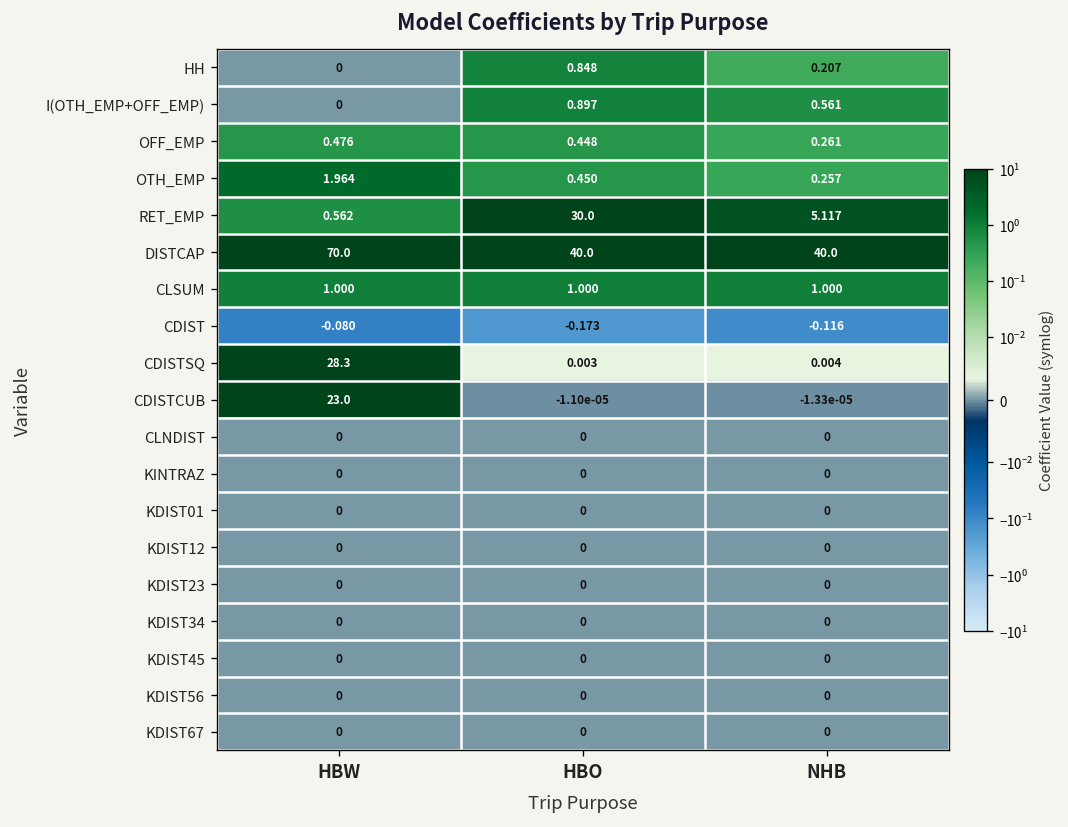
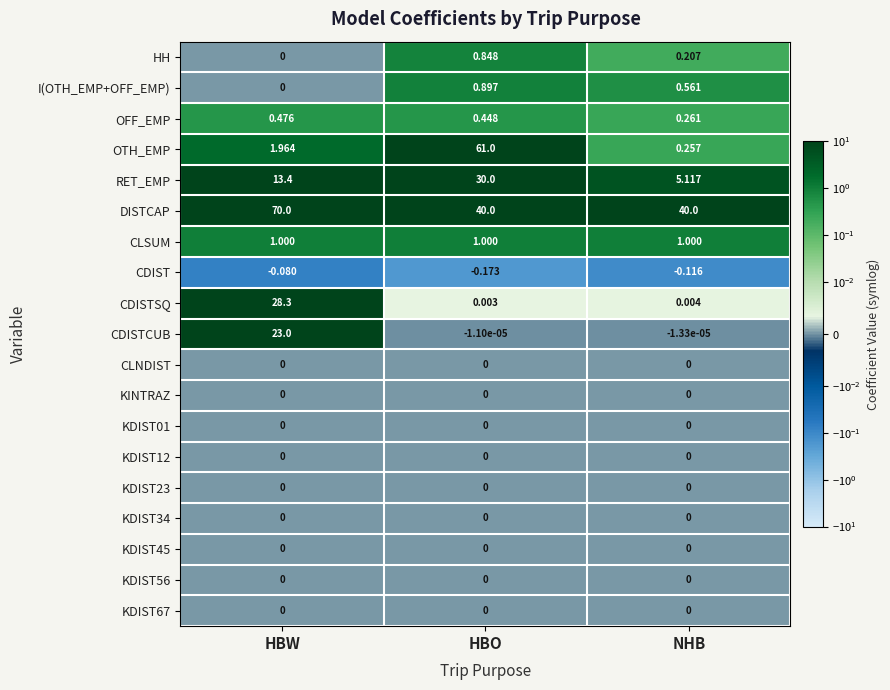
  {
    "HH": {
      "HBW": "0",
      "HBO": "0.848",
      "NHB": "0.207"
    },
    "I(OTH_EMP+OFF_EMP)": {
      "HBW": "0",
      "HBO": "0.897",
      "NHB": "0.561"
    },
    "OFF_EMP": {
      "HBW": "0.476",
      "HBO": "0.448",
      "NHB": "0.261"
    },
    "OTH_EMP": {
      "HBW": "1.964",
-     "HBO": "0.450",
+     "HBO": "61.0",
      "NHB": "0.257"
    },
    "RET_EMP": {
-     "HBW": "0.562",
+     "HBW": "13.4",
      "HBO": "30.0",
      "NHB": "5.117"
    },
    "DISTCAP": {
      "HBW": "70.0",
      "HBO": "40.0",
      "NHB": "40.0"
    },
    "CLSUM": {
      "HBW": "1.000",
      "HBO": "1.000",
      "NHB": "1.000"
    },
    "CDIST": {
      "HBW": "-0.080",
      "HBO": "-0.173",
      "NHB": "-0.116"
    },
    "CDISTSQ": {
      "HBW": "28.3",
      "HBO": "0.003",
      "NHB": "0.004"
    },
    "CDISTCUB": {
      "HBW": "23.0",
      "HBO": "-1.10e-05",
      "NHB": "-1.33e-05"
    },
    "CLNDIST": {
      "HBW": "0",
      "HBO": "0",
      "NHB": "0"
    },
    "KINTRAZ": {
      "HBW": "0",
      "HBO": "0",
      "NHB": "0"
    },
    "KDIST01": {
      "HBW": "0",
      "HBO": "0",
      "NHB": "0"
    },
    "KDIST12": {
      "HBW": "0",
      "HBO": "0",
      "NHB": "0"
    },
    "KDIST23": {
      "HBW": "0",
      "HBO": "0",
      "NHB": "0"
    },
    "KDIST34": {
      "HBW": "0",
      "HBO": "0",
      "NHB": "0"
    },
    "KDIST45": {
      "HBW": "0",
      "HBO": "0",
      "NHB": "0"
    },
    "KDIST56": {
      "HBW": "0",
      "HBO": "0",
      "NHB": "0"
    },
    "KDIST67": {
      "HBW": "0",
      "HBO": "0",
      "NHB": "0"
    }
  }
